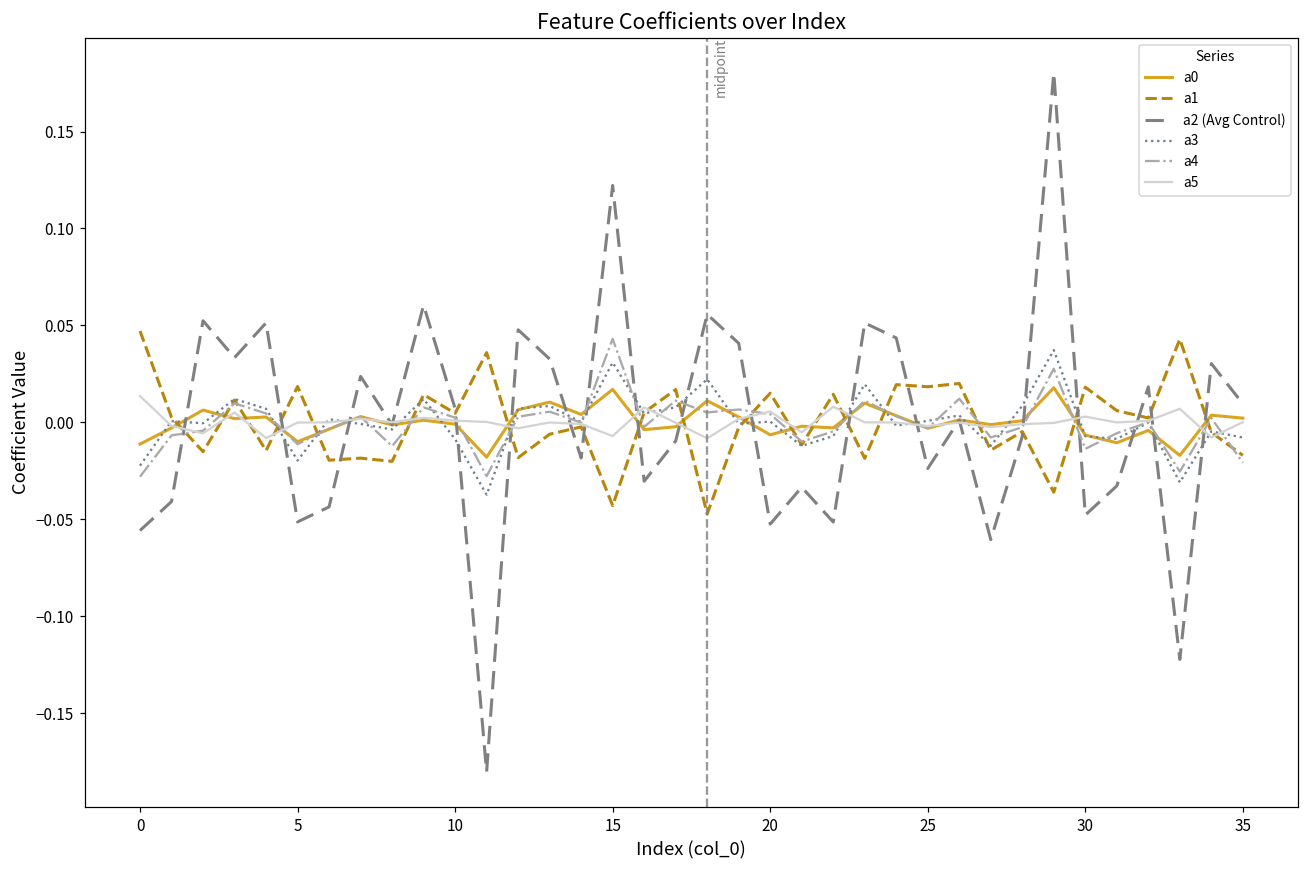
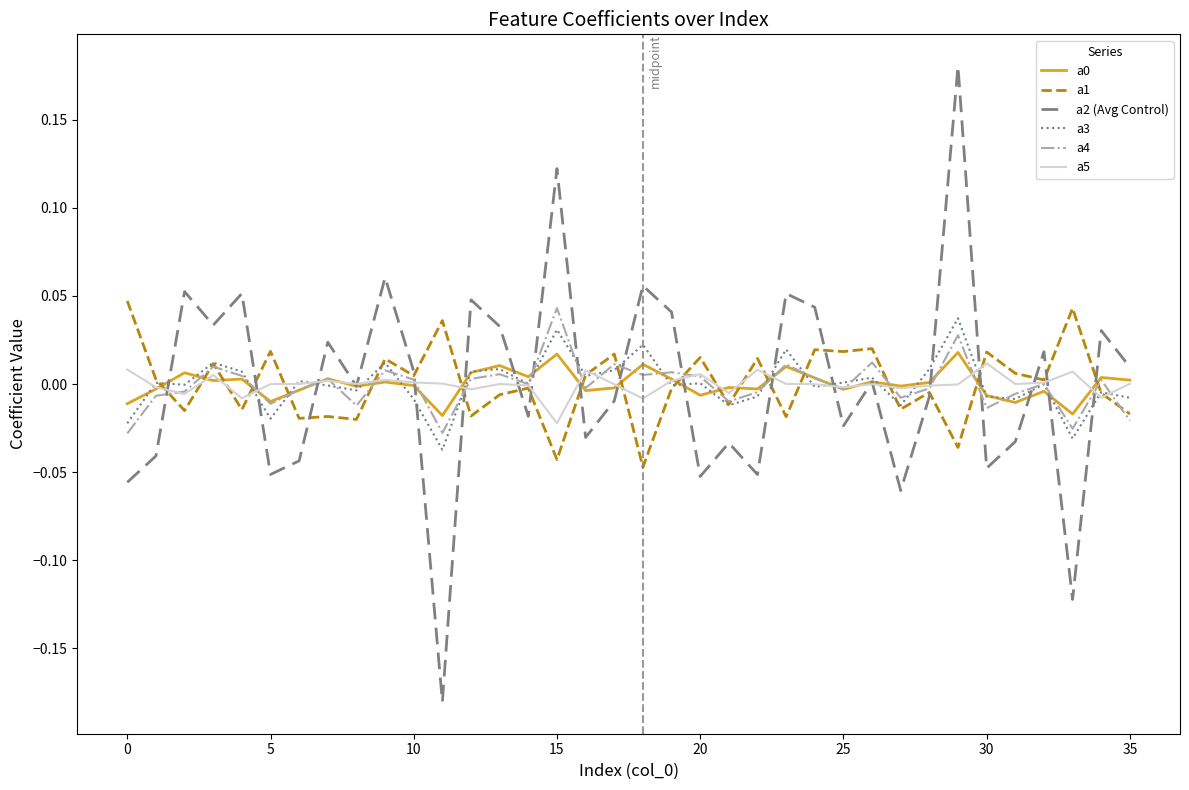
  {
    "a4": {
      "0": -0.028,
      "10": 0.002,
      "15": 0.043,
      "30": -0.014,
      "35": -0.021
    },
    "a5": {
-     "0": 0.014,
+     "0": 0.008,
      "5": 0.000,
      "10": 0.001,
-     "15": -0.007,
-     "30": 0.003,
+     "15": -0.022,
+     "30": 0.012,
      "35": 0.000
    }
  }
